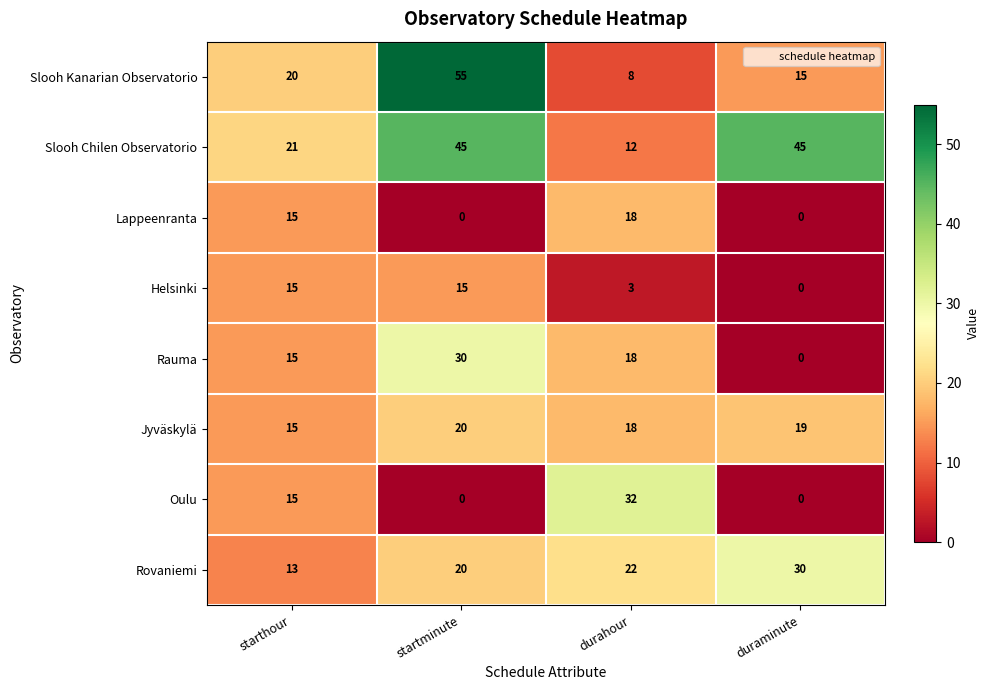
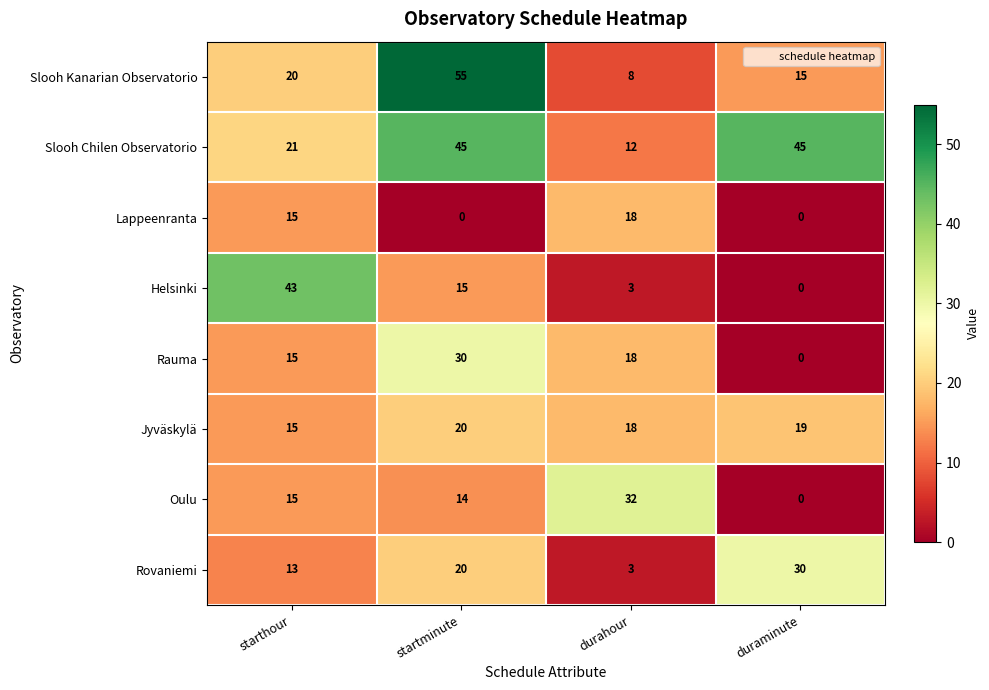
  {
    "Slooh Kanarian Observatorio": {
      "starthour": 20,
      "startminute": 55,
      "durahour": 8,
      "duraminute": 15
    },
    "Slooh Chilen Observatorio": {
      "starthour": 21,
      "startminute": 45,
      "durahour": 12,
      "duraminute": 45
    },
    "Lappeenranta": {
      "starthour": 15,
      "startminute": 0,
      "durahour": 18,
      "duraminute": 0
    },
    "Helsinki": {
-     "starthour": 15,
+     "starthour": 43,
      "startminute": 15,
      "durahour": 3,
      "duraminute": 0
    },
    "Rauma": {
      "starthour": 15,
      "startminute": 30,
      "durahour": 18,
      "duraminute": 0
    },
    "Jyväskylä": {
      "starthour": 15,
      "startminute": 20,
      "durahour": 18,
      "duraminute": 19
    },
    "Oulu": {
      "starthour": 15,
-     "startminute": 0,
+     "startminute": 14,
      "durahour": 32,
      "duraminute": 0
    },
    "Rovaniemi": {
      "starthour": 13,
      "startminute": 20,
-     "durahour": 22,
+     "durahour": 3,
      "duraminute": 30
    }
  }
